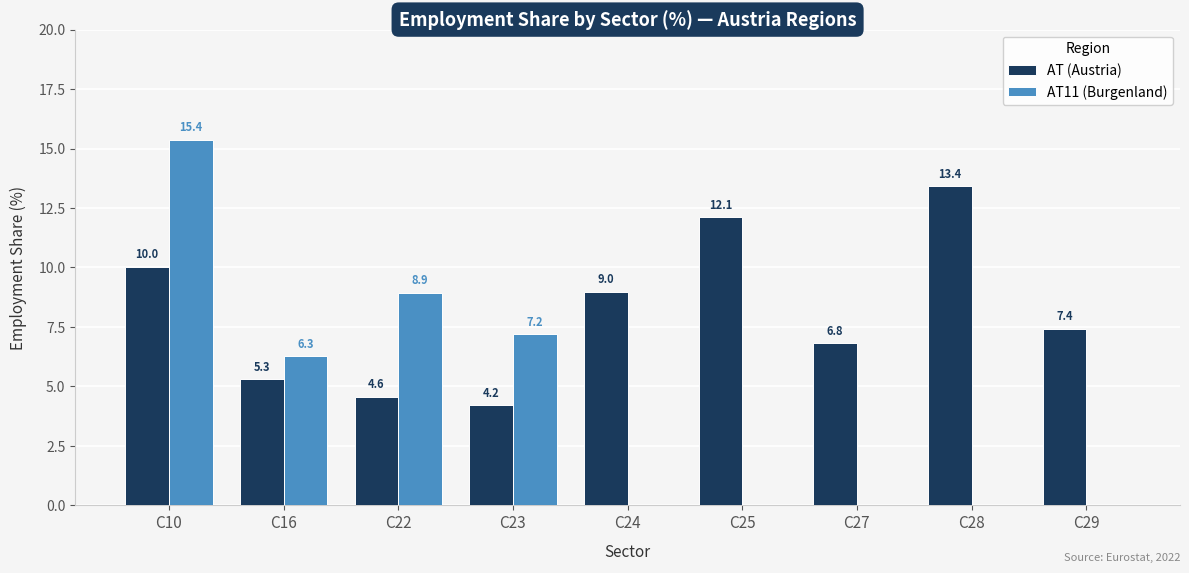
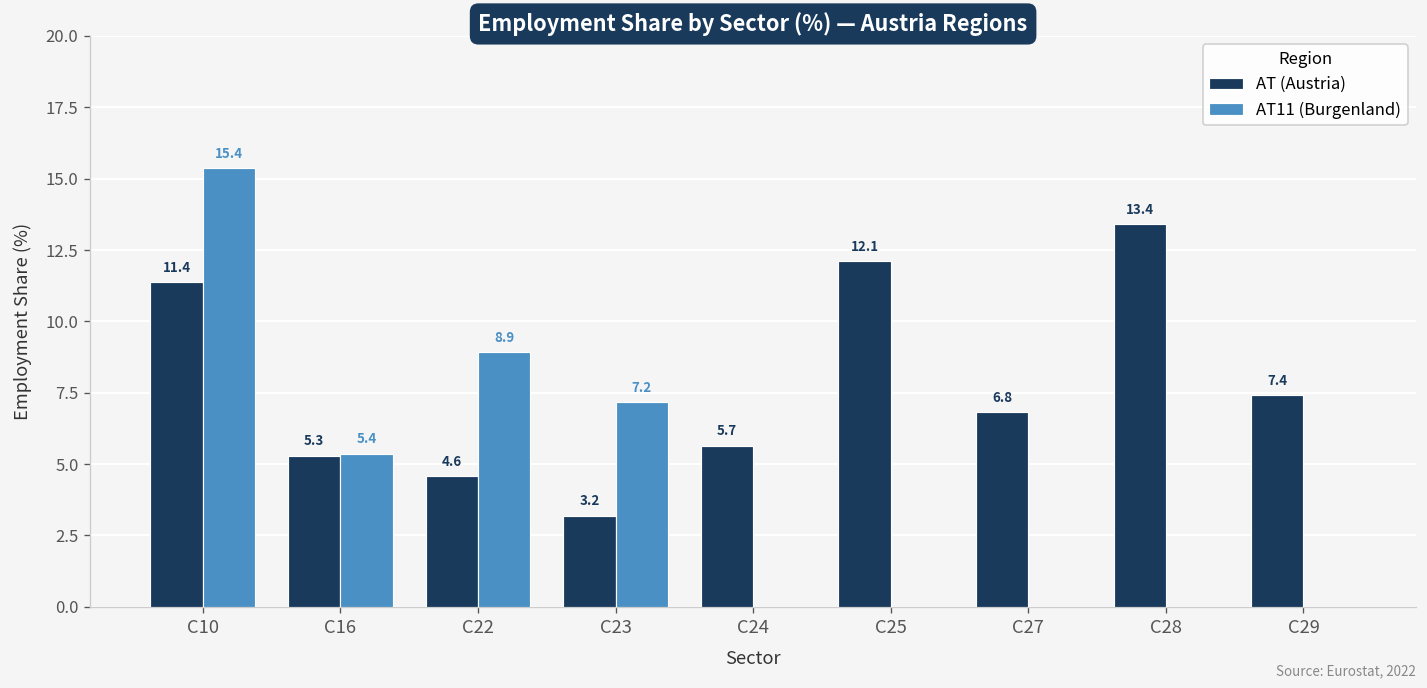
  {
    "AT (Austria)": {
-     "C10": 10.0,
+     "C10": 11.4,
      "C16": 5.3,
      "C22": 4.6,
-     "C23": 4.2,
-     "C24": 9.0,
+     "C23": 3.2,
+     "C24": 5.7,
      "C25": 12.1,
      "C27": 6.8,
      "C28": 13.4,
      "C29": 7.4
    },
    "AT11 (Burgenland)": {
      "C10": 15.4,
-     "C16": 6.3,
+     "C16": 5.4,
      "C22": 8.9,
      "C23": 7.2
    }
  }
